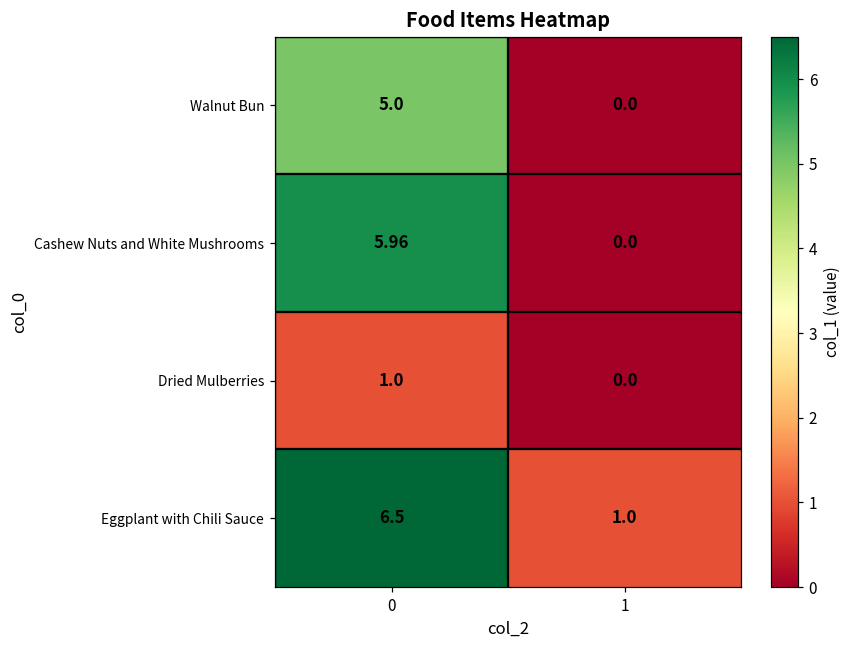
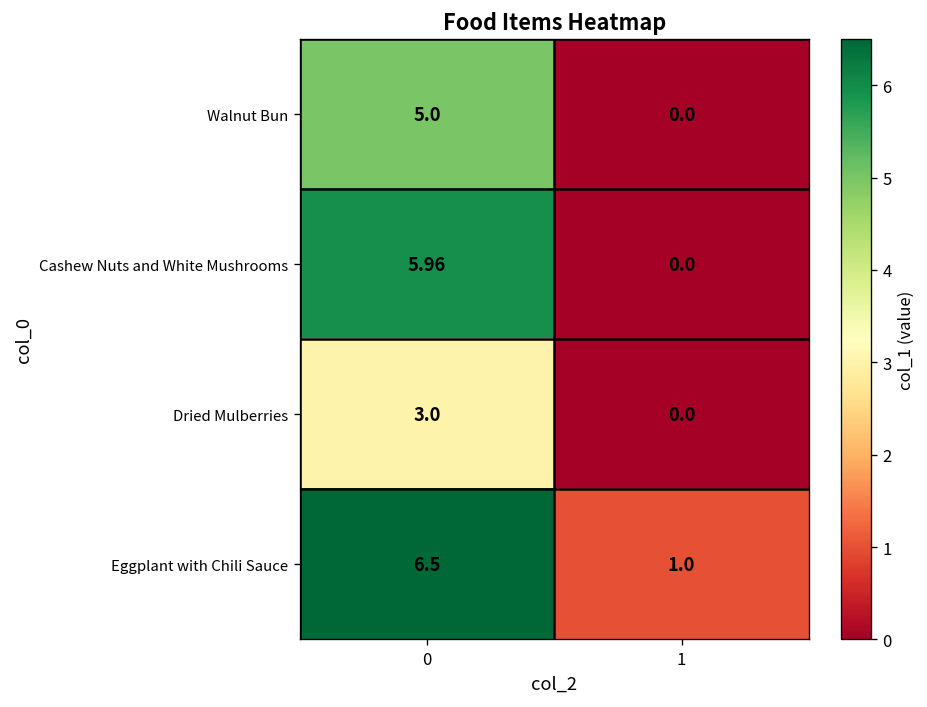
  {
    "Walnut Bun": {
      "0": 5.0,
      "1": 0.0
    },
    "Cashew Nuts and White Mushrooms": {
      "0": 5.96,
      "1": 0.0
    },
    "Dried Mulberries": {
-     "0": 1.0,
+     "0": 3.0,
      "1": 0.0
    },
    "Eggplant with Chili Sauce": {
      "0": 6.5,
      "1": 1.0
    }
  }
